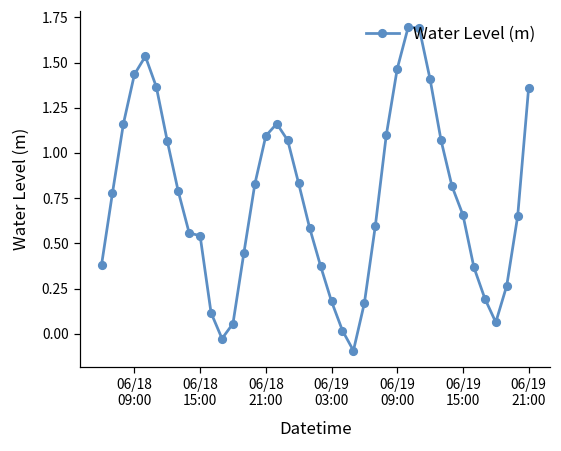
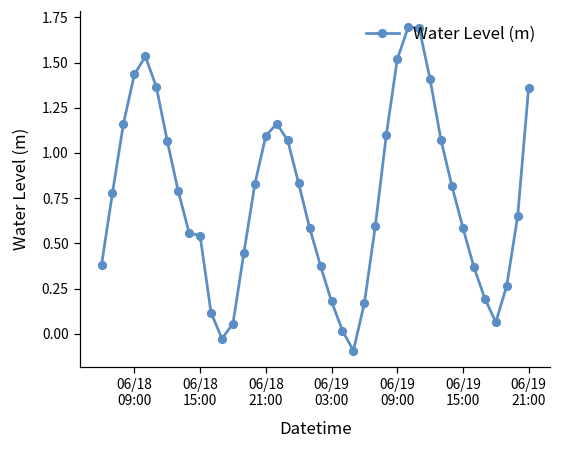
  {
    "06/18 09:00": 1.43,
    "06/18 15:00": 0.54,
    "06/18 21:00": 1.09,
    "06/19 03:00": 0.18,
-   "06/19 09:00": 1.47,
-   "06/19 15:00": 0.66,
+   "06/19 09:00": 1.52,
+   "06/19 15:00": 0.59,
    "06/19 21:00": 1.36
  }
